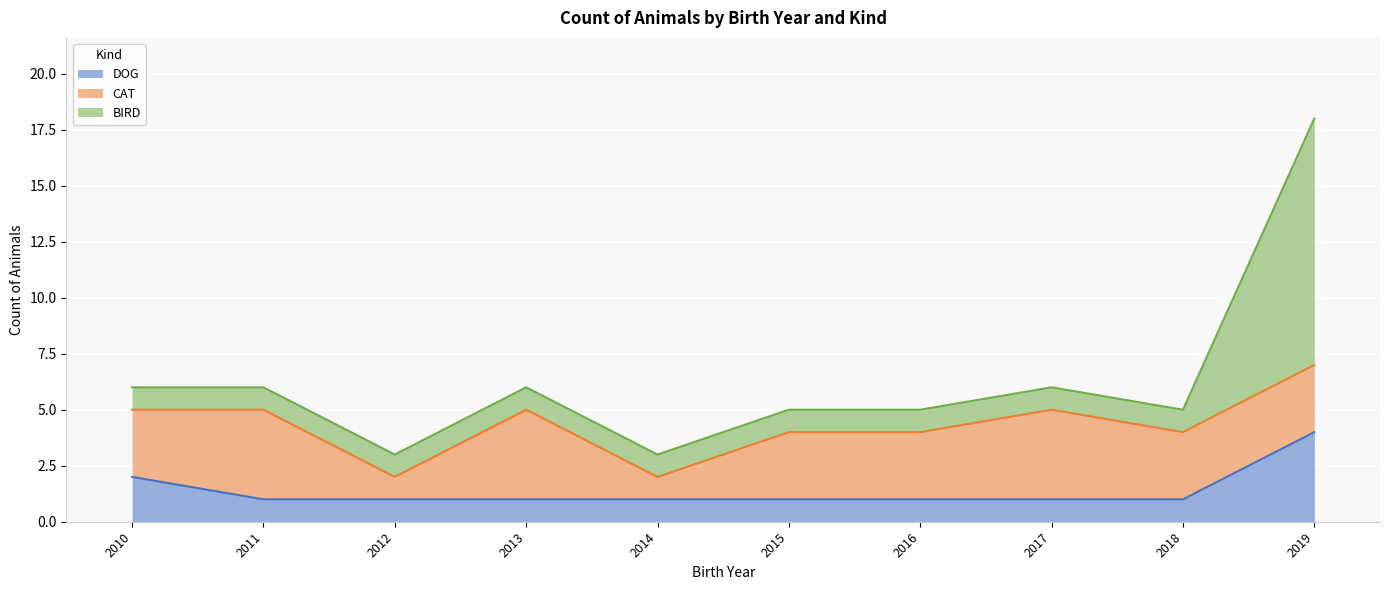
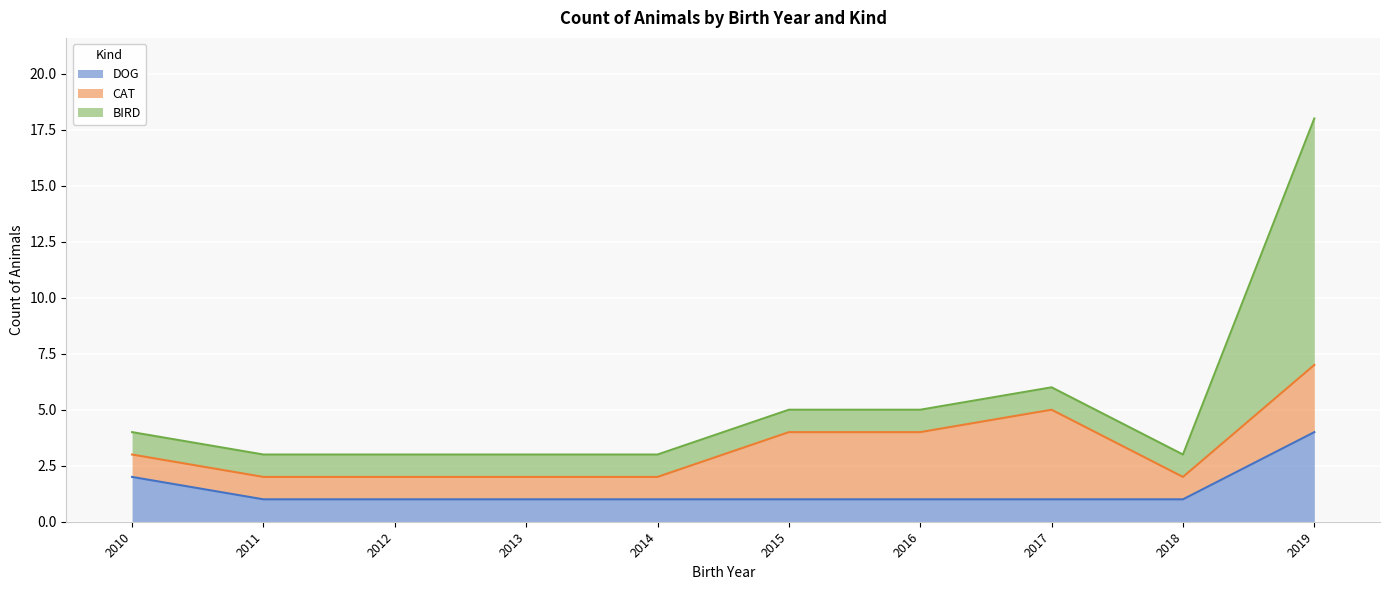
  {
    "DOG": {
      "2010": 2,
      "2011": 1,
      "2012": 1,
      "2013": 1,
      "2014": 1,
      "2015": 1,
      "2016": 1,
      "2017": 1,
      "2018": 1,
      "2019": 4
    },
    "CAT": {
-     "2010": 3,
-     "2011": 4,
+     "2010": 1,
+     "2011": 1,
      "2012": 1,
-     "2013": 4,
+     "2013": 1,
      "2014": 1,
      "2015": 3,
      "2016": 3,
      "2017": 4,
-     "2018": 3,
+     "2018": 1,
      "2019": 3
    },
    "BIRD": {
      "2010": 1,
      "2011": 1,
      "2012": 1,
      "2013": 1,
      "2014": 1,
      "2015": 1,
      "2016": 1,
      "2017": 1,
      "2018": 1,
      "2019": 11
    }
  }
